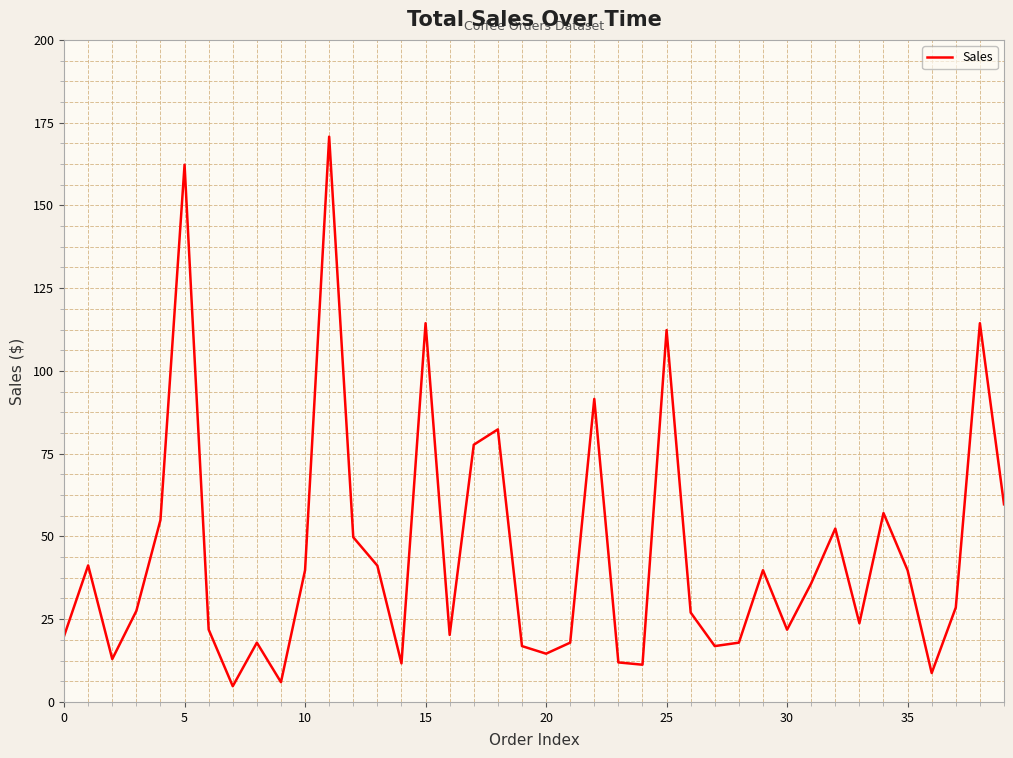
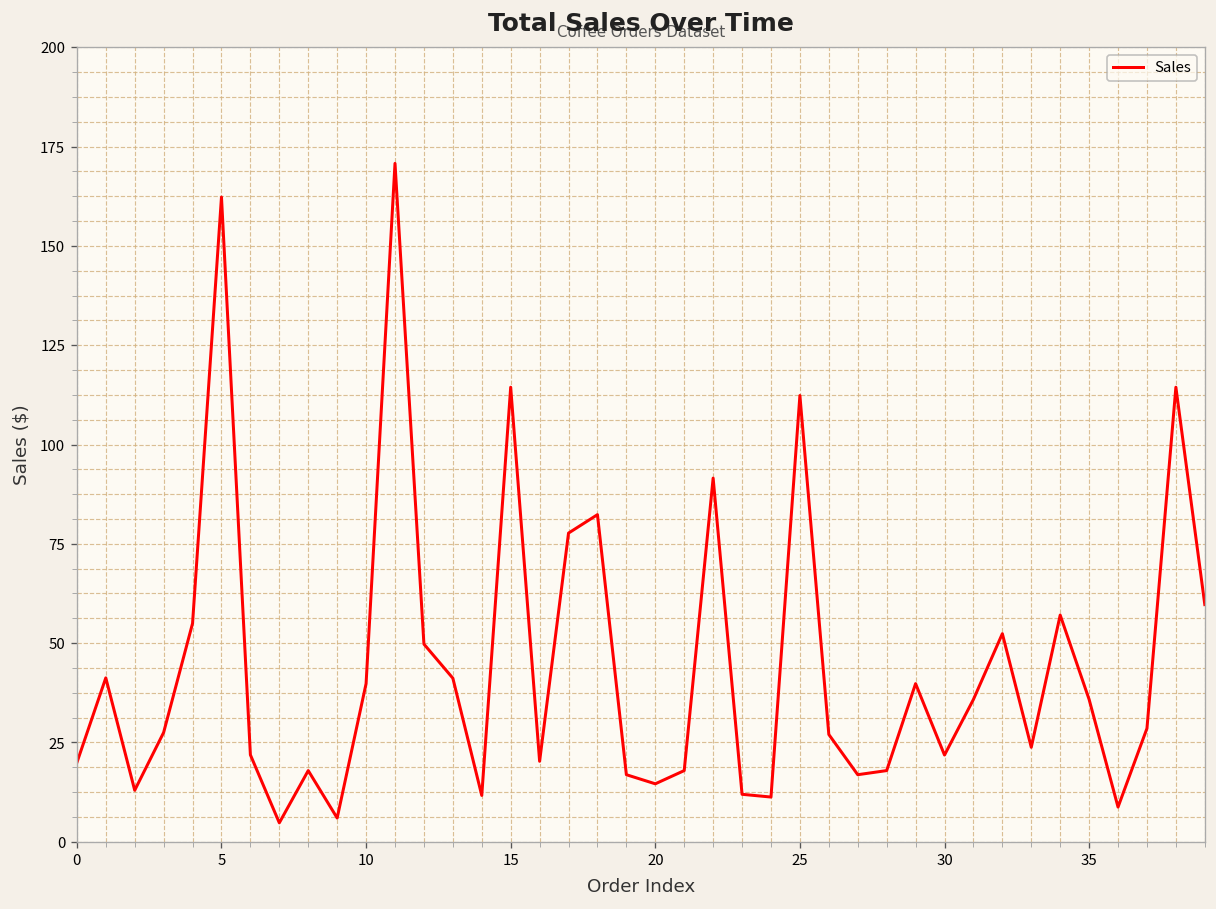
  {
    "0": 20,
    "5": 162,
    "10": 40,
    "15": 114,
    "20": 15,
    "25": 112,
    "30": 22,
-   "35": 40
+   "35": 36
  }
